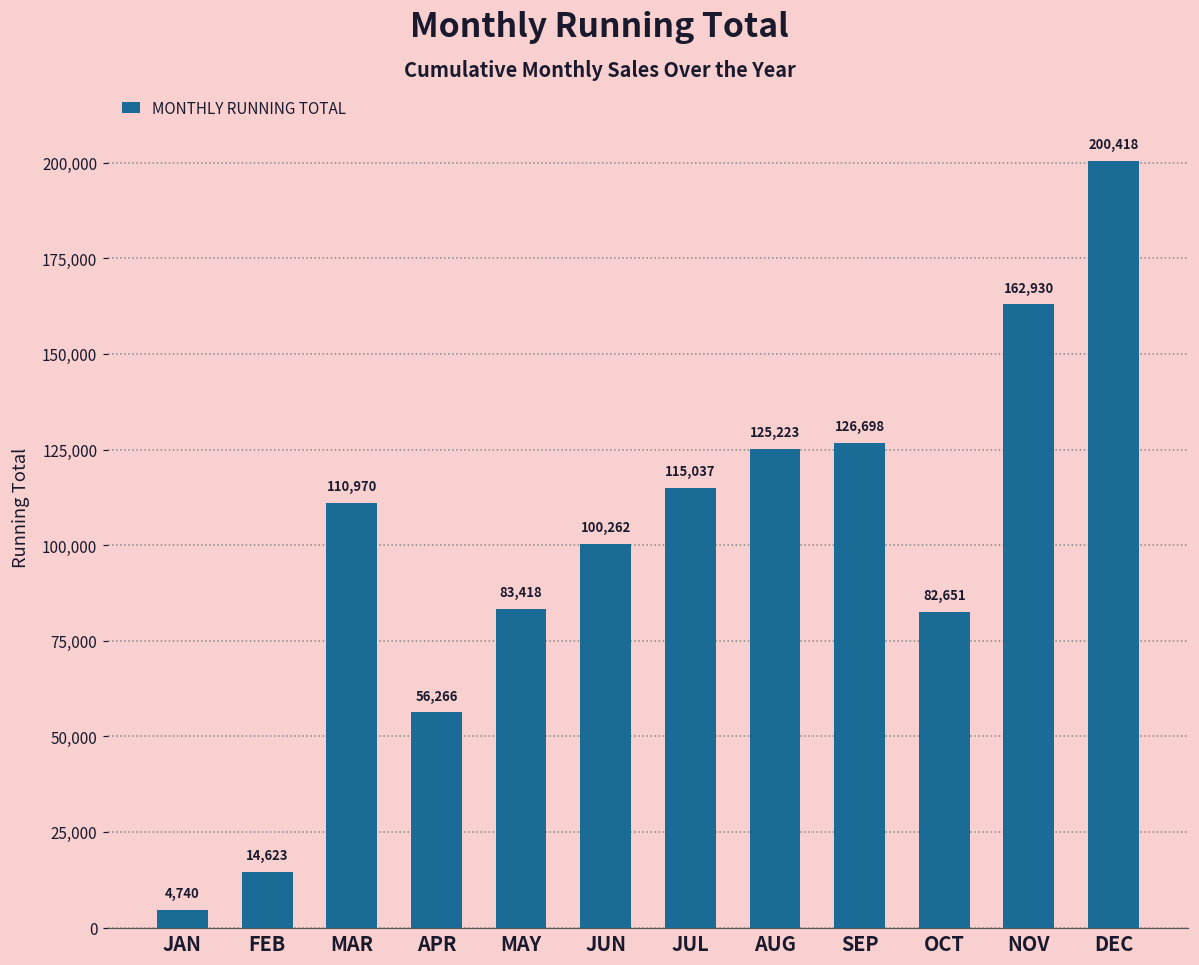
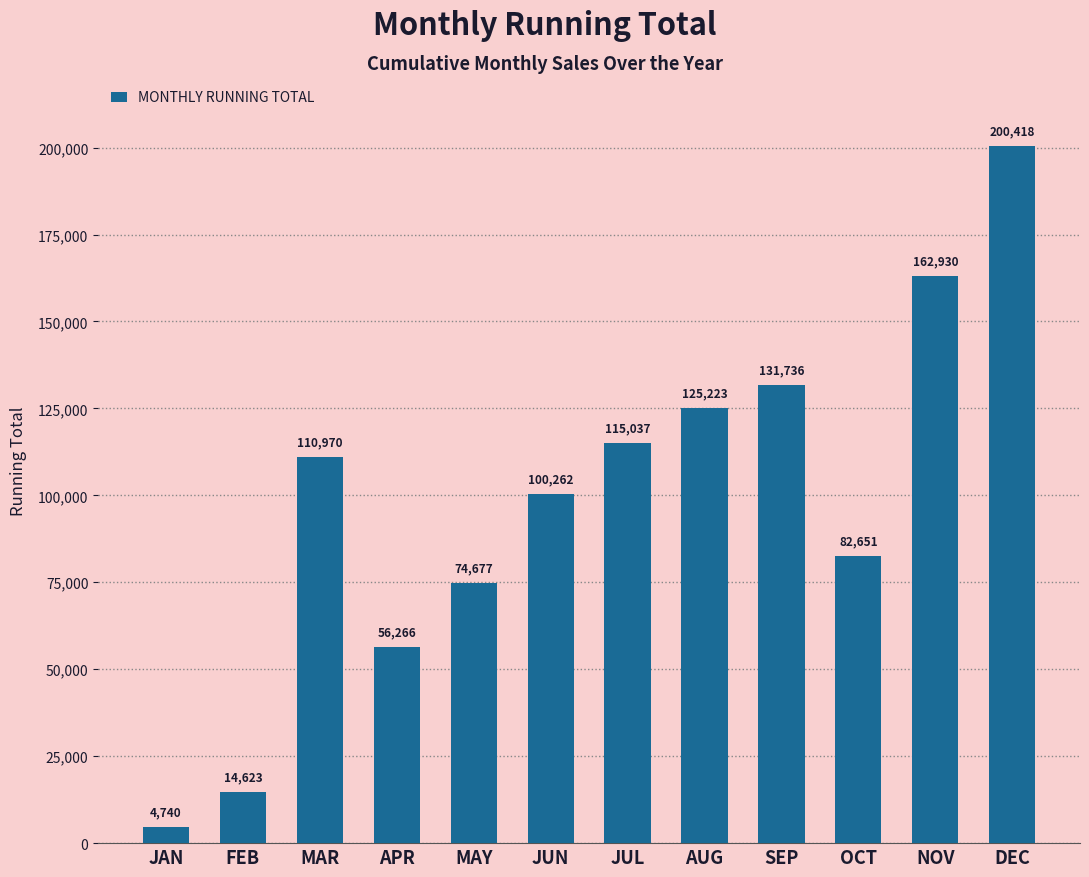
  {
    "JAN": "4,740",
    "FEB": "14,623",
    "MAR": "110,970",
    "APR": "56,266",
-   "MAY": "83,418",
+   "MAY": "74,677",
    "JUN": "100,262",
    "JUL": "115,037",
    "AUG": "125,223",
-   "SEP": "126,698",
+   "SEP": "131,736",
    "OCT": "82,651",
    "NOV": "162,930",
    "DEC": "200,418"
  }
